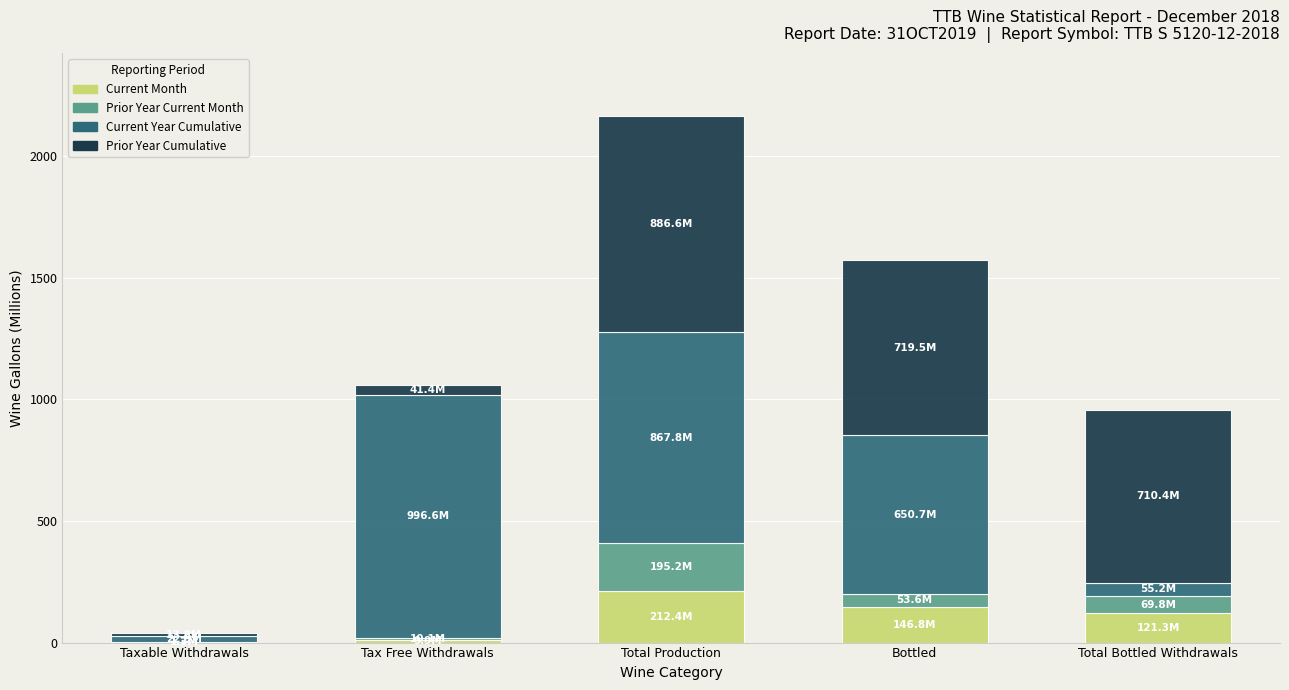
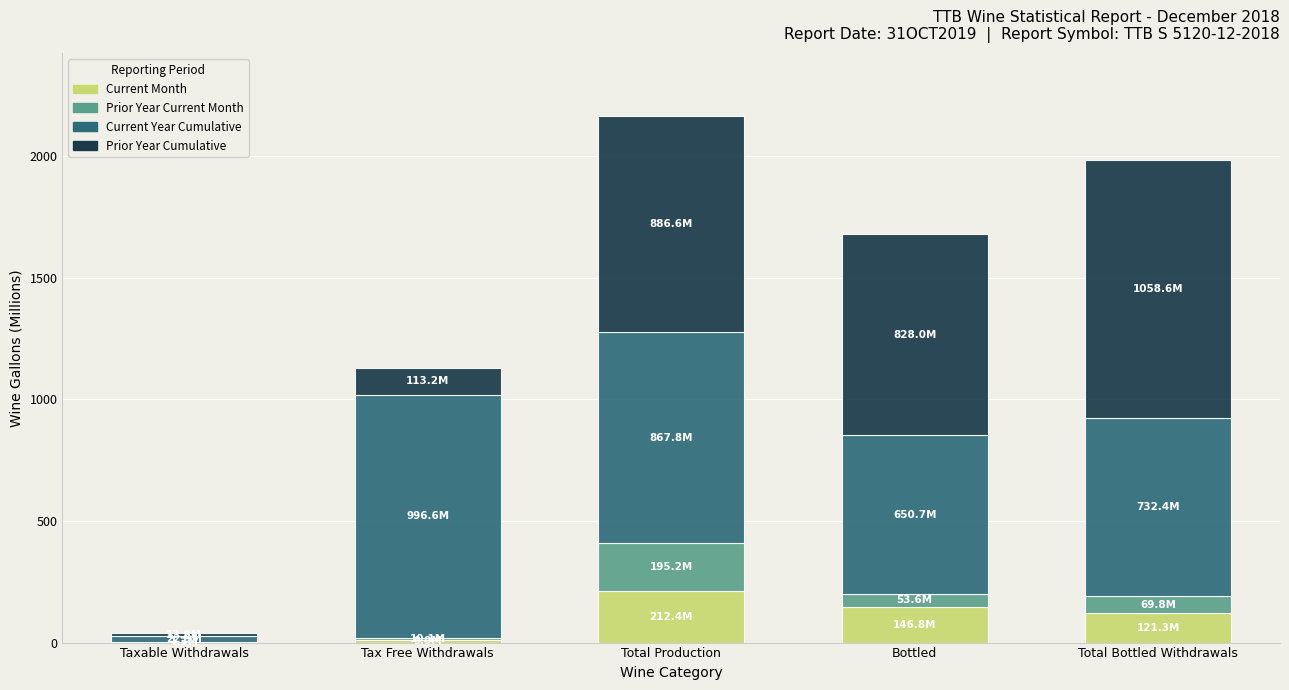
  {
    "Current Month": {
      "Total Production": "212.4M",
      "Bottled": "146.8M",
      "Total Bottled Withdrawals": "121.3M"
    },
    "Prior Year Current Month": {
      "Tax Free Withdrawals": "10.1M",
      "Total Production": "195.2M",
      "Bottled": "53.6M",
      "Total Bottled Withdrawals": "69.8M"
    },
    "Current Year Cumulative": {
      "Tax Free Withdrawals": "996.6M",
      "Total Production": "867.8M",
      "Bottled": "650.7M",
-     "Total Bottled Withdrawals": "55.2M"
+     "Total Bottled Withdrawals": "732.4M"
    },
    "Prior Year Cumulative": {
-     "Tax Free Withdrawals": "41.4M",
+     "Tax Free Withdrawals": "113.2M",
      "Total Production": "886.6M",
-     "Bottled": "719.5M",
-     "Total Bottled Withdrawals": "710.4M"
+     "Bottled": "828.0M",
+     "Total Bottled Withdrawals": "1058.6M"
    }
  }
